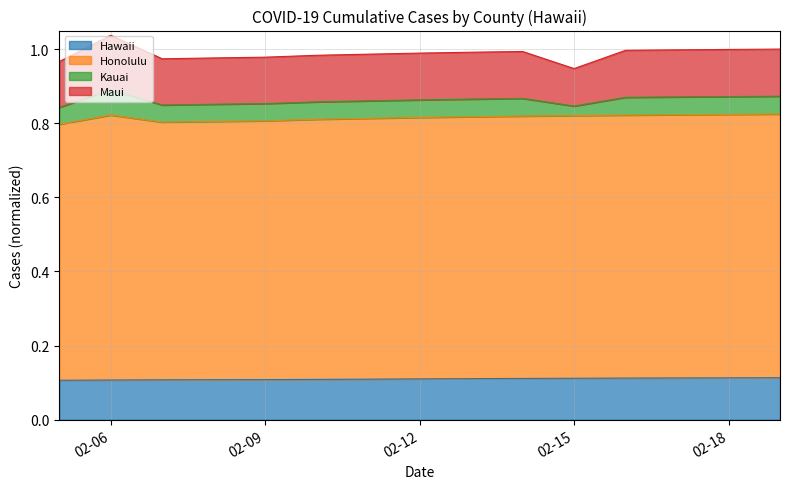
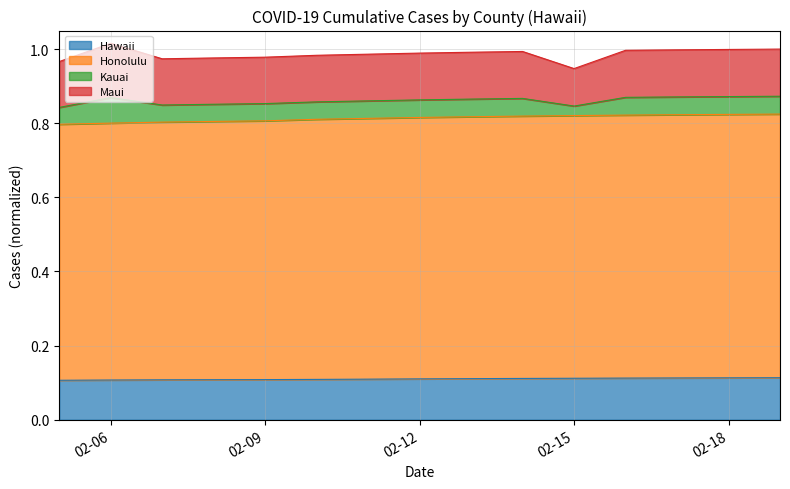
  {
    "Hawaii": {
      "02-06": 0.11,
      "02-09": 0.11,
      "02-12": 0.11,
      "02-15": 0.11,
      "02-18": 0.11
    },
    "Honolulu": {
-     "02-06": 0.71,
+     "02-06": 0.69,
      "02-09": 0.70,
      "02-12": 0.71,
      "02-15": 0.71,
      "02-18": 0.71
    },
    "Kauai": {
      "02-09": 0.05,
      "02-12": 0.05,
      "02-15": 0.03,
      "02-18": 0.05
    },
    "Maui": {
      "02-09": 0.13,
      "02-12": 0.13,
      "02-15": 0.10,
      "02-18": 0.13
    }
  }
